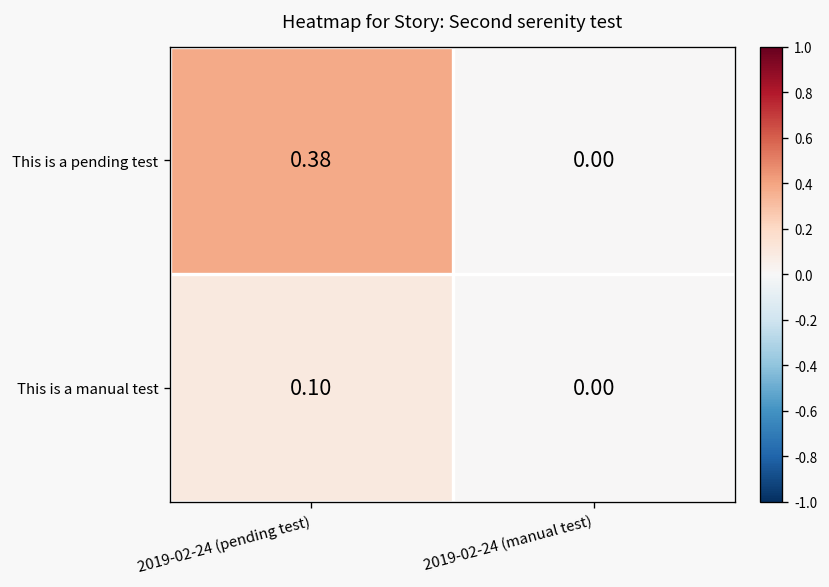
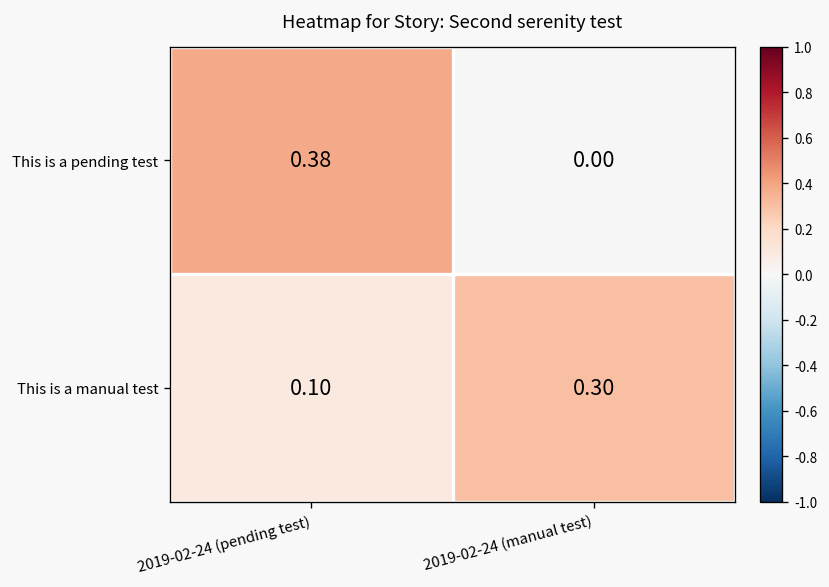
  {
    "This is a pending test": {
      "2019-02-24 (pending test)": 0.38,
      "2019-02-24 (manual test)": 0.00
    },
    "This is a manual test": {
      "2019-02-24 (pending test)": 0.10,
-     "2019-02-24 (manual test)": 0.00
+     "2019-02-24 (manual test)": 0.30
    }
  }
